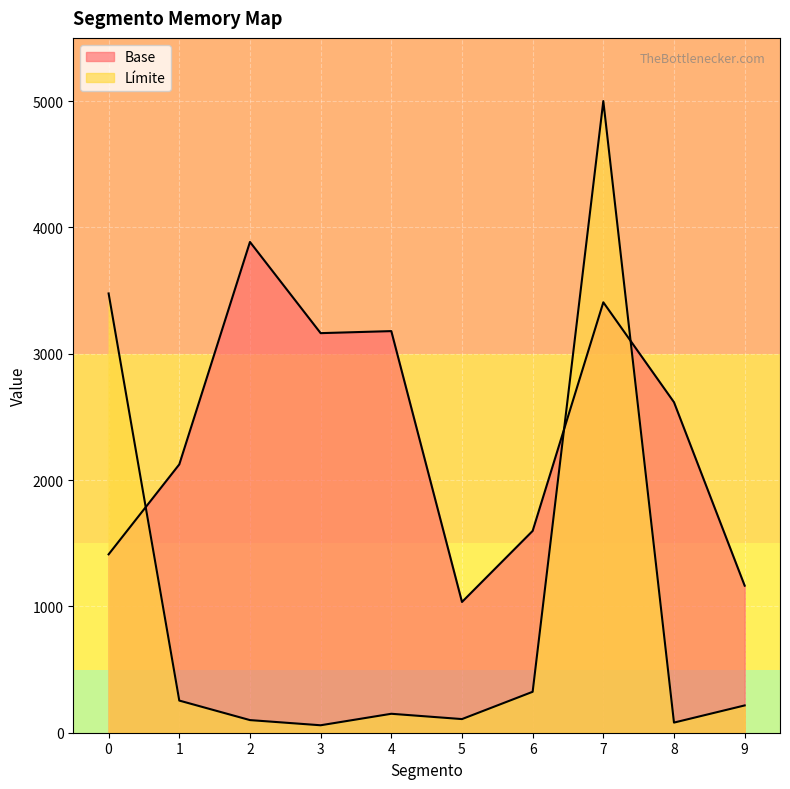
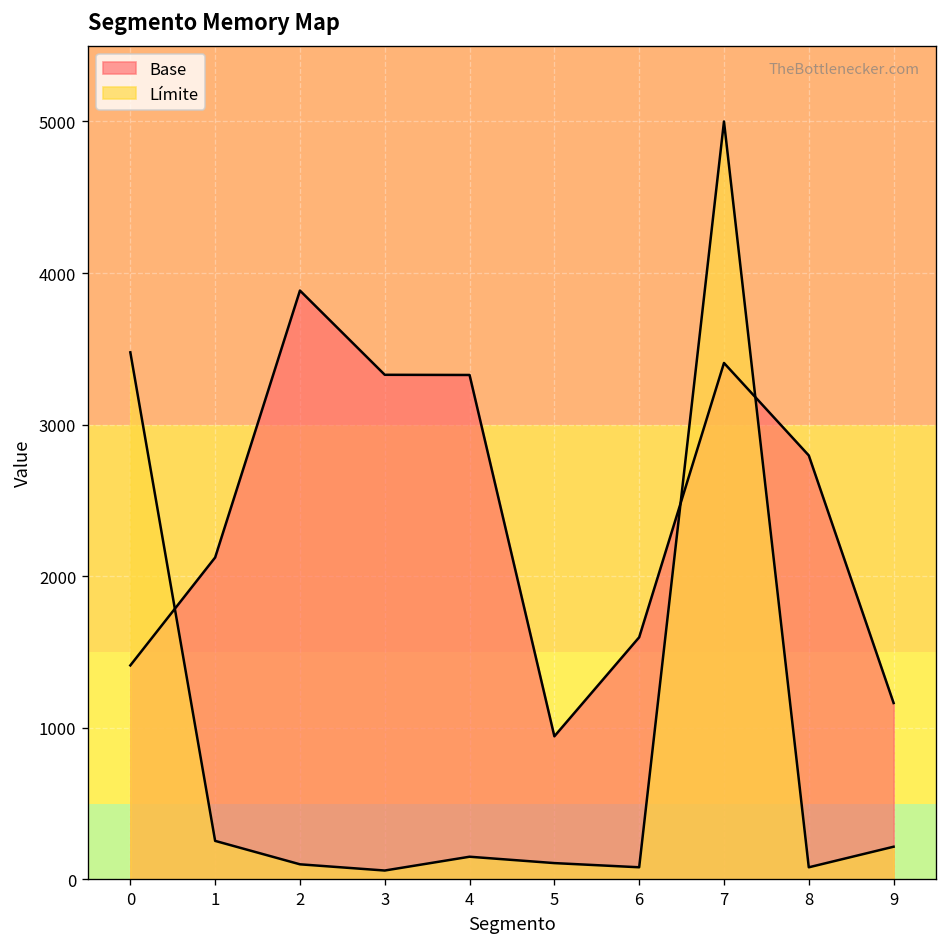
  {
    "Base": {
      "0": 1410,
      "1": 2120,
      "2": 3880,
-     "3": 3160,
-     "4": 3180,
-     "5": 1040,
+     "3": 3330,
+     "4": 3330,
+     "5": 940,
      "6": 1600,
      "7": 3410,
-     "8": 2620,
+     "8": 2800,
      "9": 1160
    },
    "Límite": {
      "0": 3480,
      "1": 250,
      "2": 100,
      "3": 60,
      "4": 150,
      "5": 110,
-     "6": 320,
+     "6": 80,
      "7": 5000,
      "8": 80,
      "9": 220
    }
  }
